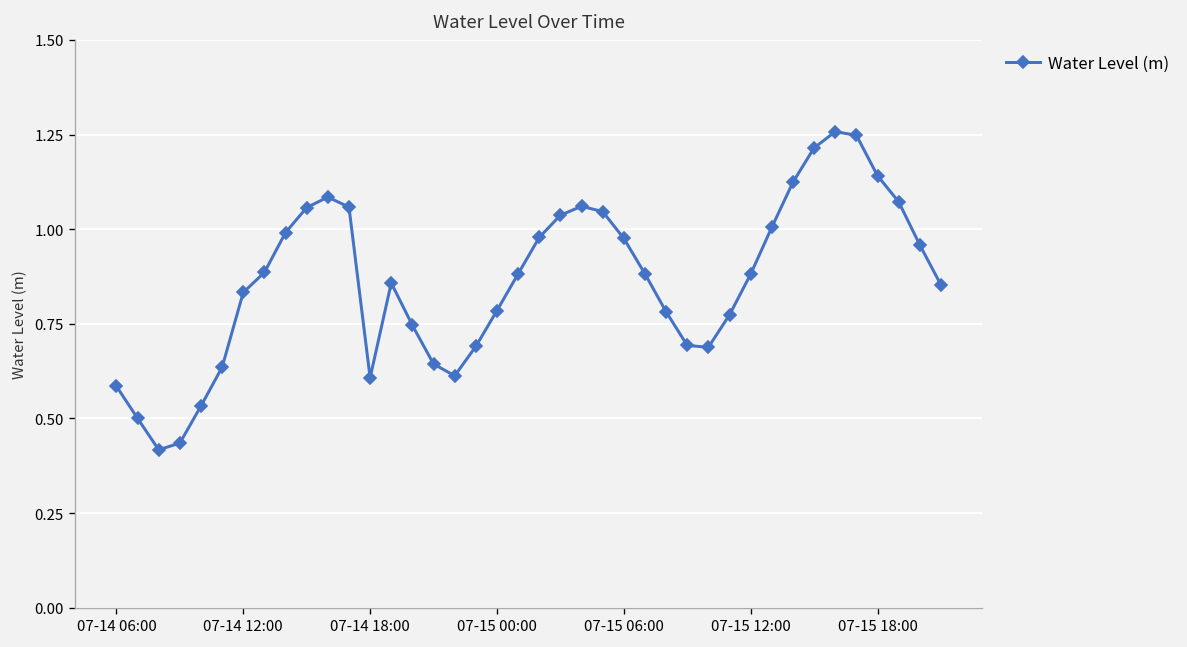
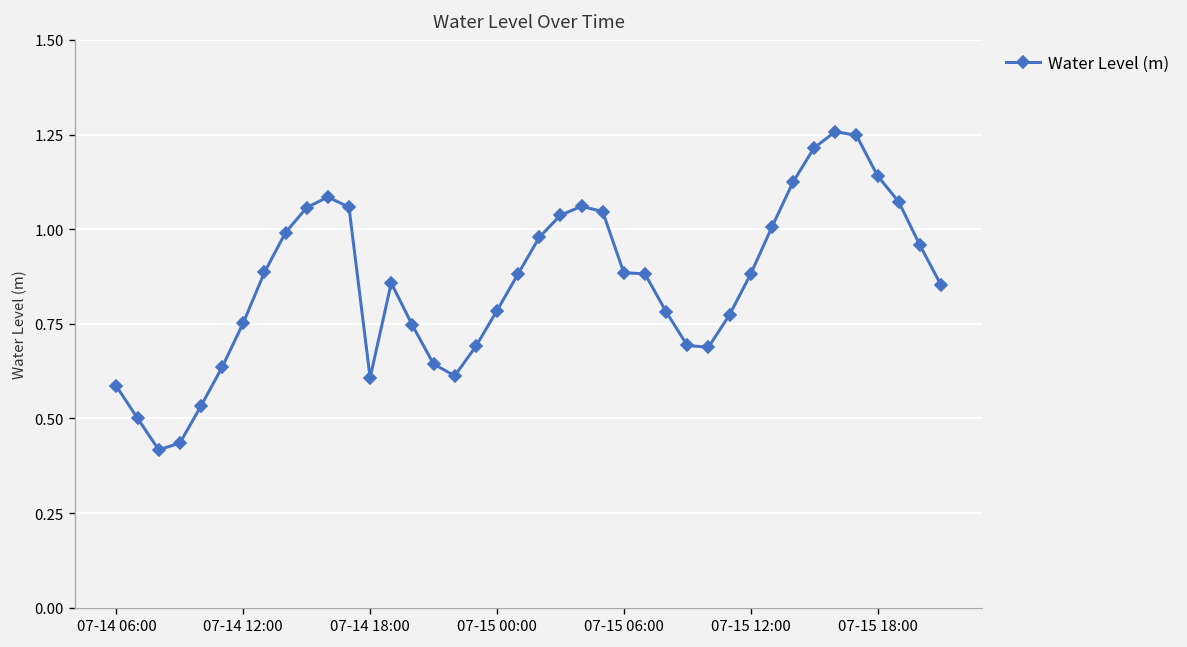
  {
    "07-14 06:00": 0.59,
-   "07-14 12:00": 0.83,
+   "07-14 12:00": 0.75,
    "07-14 18:00": 0.61,
    "07-15 00:00": 0.79,
-   "07-15 06:00": 0.98,
+   "07-15 06:00": 0.88,
    "07-15 12:00": 0.88,
    "07-15 18:00": 1.14
  }
